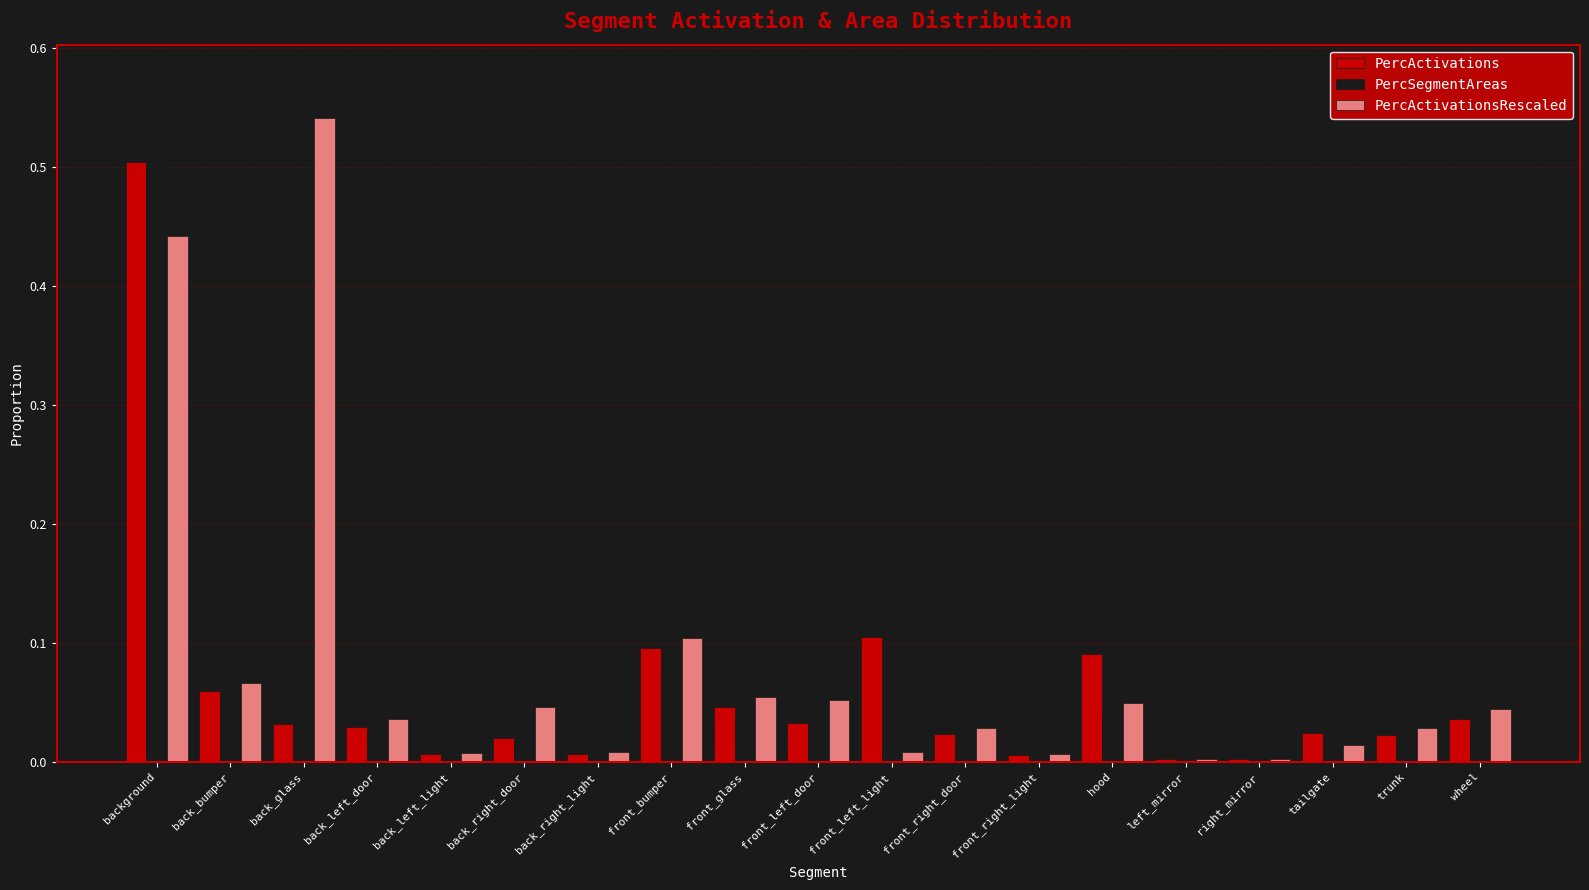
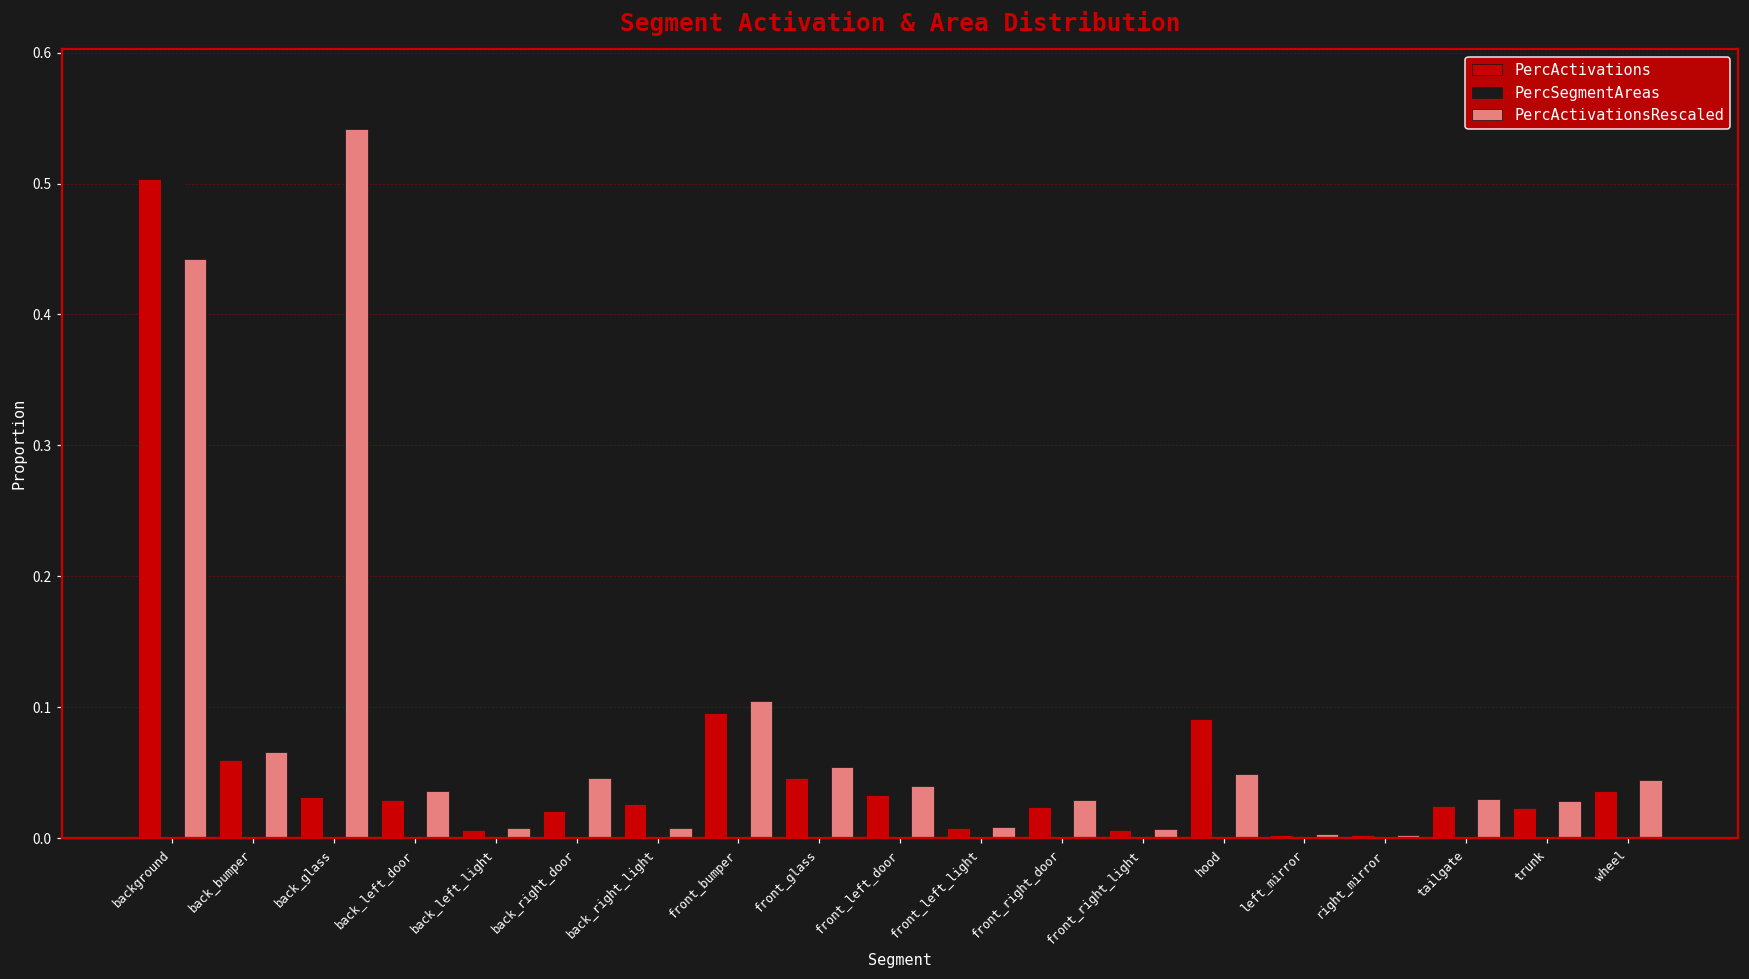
  {
    "PercActivations": {
      "background": 0.504,
      "back_bumper": 0.060,
      "back_glass": 0.032,
      "back_left_door": 0.029,
      "back_left_light": 0.006,
      "back_right_door": 0.020,
-     "back_right_light": 0.007,
+     "back_right_light": 0.026,
      "front_bumper": 0.096,
      "front_glass": 0.046,
      "front_left_door": 0.033,
-     "front_left_light": 0.105,
+     "front_left_light": 0.007,
      "front_right_door": 0.024,
      "front_right_light": 0.006,
      "hood": 0.091,
      "left_mirror": 0.002,
      "right_mirror": 0.002,
      "tailgate": 0.024,
      "trunk": 0.023,
      "wheel": 0.036
    },
    "PercSegmentAreas": {
      "background": 0.574,
      "back_bumper": 0.054,
      "back_glass": 0.027,
      "back_left_door": 0.024,
      "back_left_light": 0.032,
      "back_right_door": 0.017,
      "back_right_light": 0.006,
      "front_bumper": 0.088,
      "front_glass": 0.039,
      "front_left_door": 0.027,
      "front_left_light": 0.007,
      "front_right_door": 0.019,
      "front_right_light": 0.005,
      "hood": 0.037,
      "tailgate": 0.020,
      "trunk": 0.018,
      "wheel": 0.029
    },
    "PercActivationsRescaled": {
      "background": 0.442,
      "back_bumper": 0.066,
      "back_glass": 0.541,
      "back_left_door": 0.036,
      "back_left_light": 0.008,
      "back_right_door": 0.046,
      "back_right_light": 0.008,
      "front_bumper": 0.104,
      "front_glass": 0.054,
-     "front_left_door": 0.052,
+     "front_left_door": 0.040,
      "front_left_light": 0.009,
      "front_right_door": 0.029,
      "front_right_light": 0.007,
      "hood": 0.049,
      "left_mirror": 0.003,
      "right_mirror": 0.003,
-     "tailgate": 0.014,
+     "tailgate": 0.030,
      "trunk": 0.029,
      "wheel": 0.044
    }
  }
